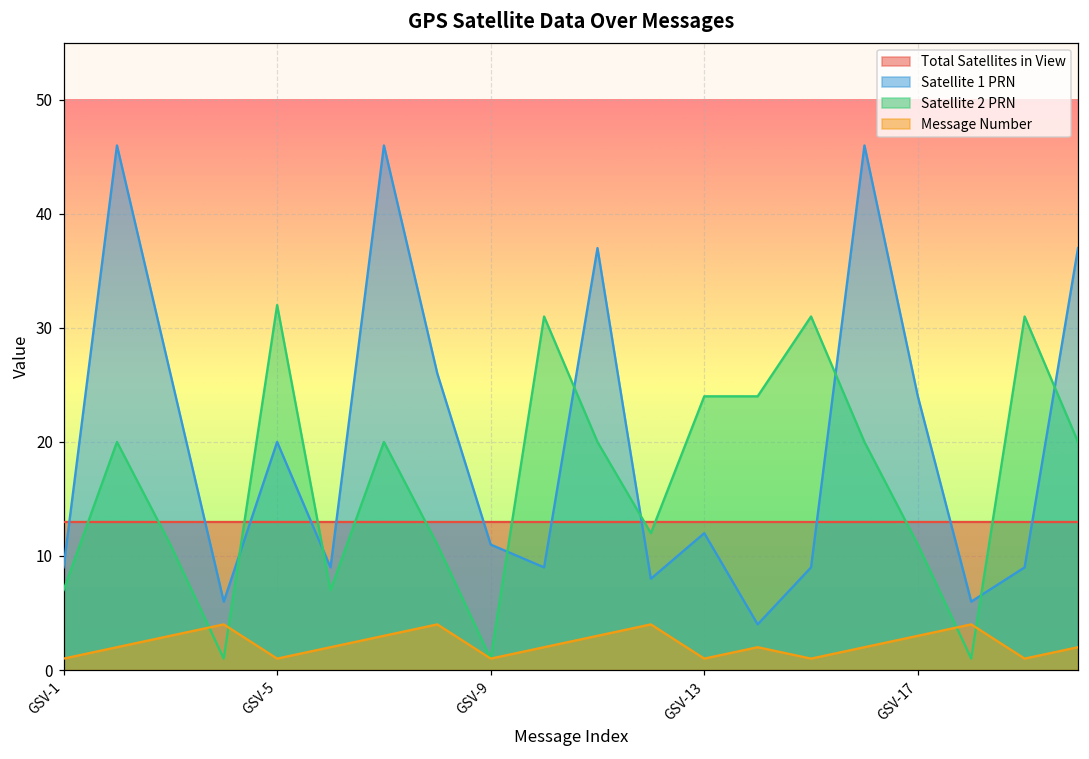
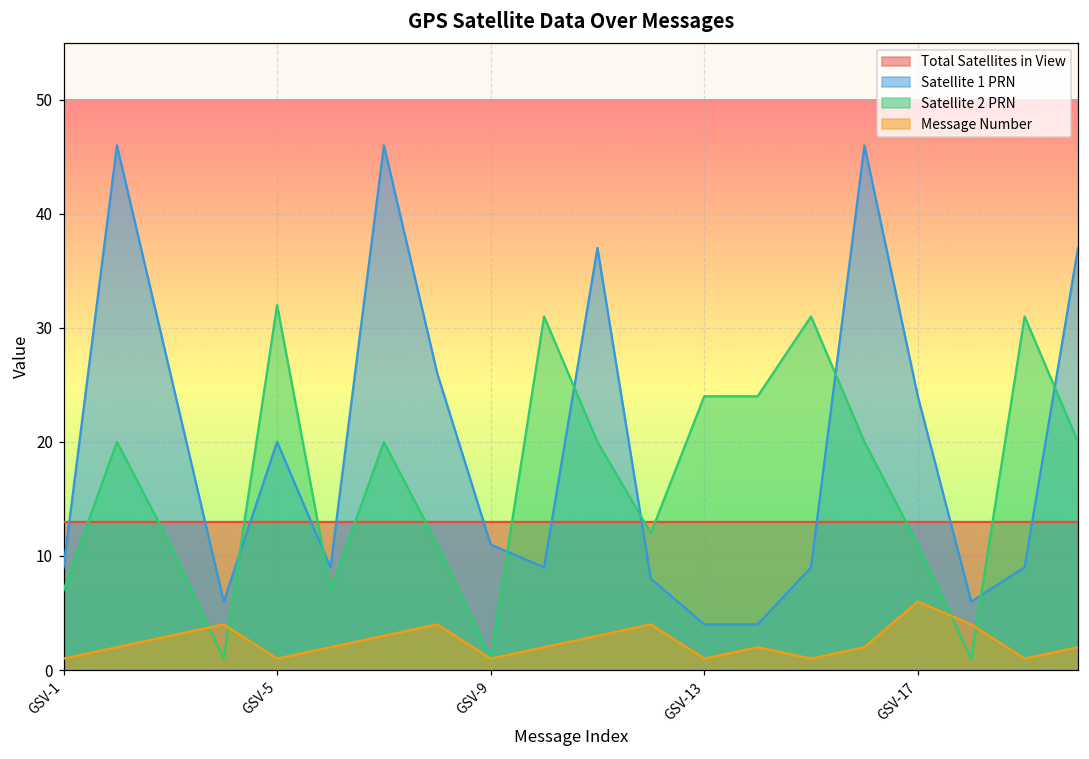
  {
    "Total Satellites in View": {
      "GSV-1": 13,
      "GSV-5": 13,
      "GSV-9": 13,
      "GSV-13": 13,
      "GSV-17": 13
    },
    "Satellite 1 PRN": {
      "GSV-1": 9,
      "GSV-5": 20,
      "GSV-9": 11,
-     "GSV-13": 12,
+     "GSV-13": 4,
      "GSV-17": 24
    },
    "Satellite 2 PRN": {
      "GSV-1": 7,
      "GSV-5": 32,
      "GSV-13": 24,
      "GSV-17": 11
    },
    "Message Number": {
      "GSV-1": 1,
      "GSV-5": 1,
      "GSV-13": 1,
-     "GSV-17": 3
+     "GSV-17": 6
    }
  }
